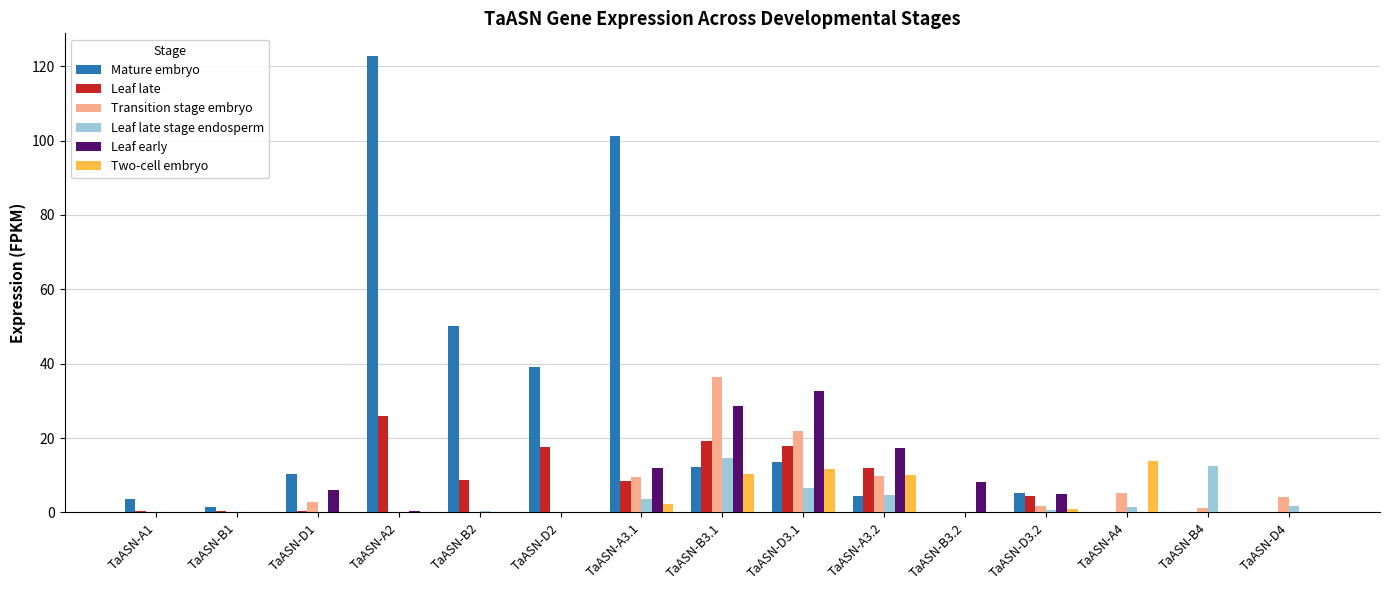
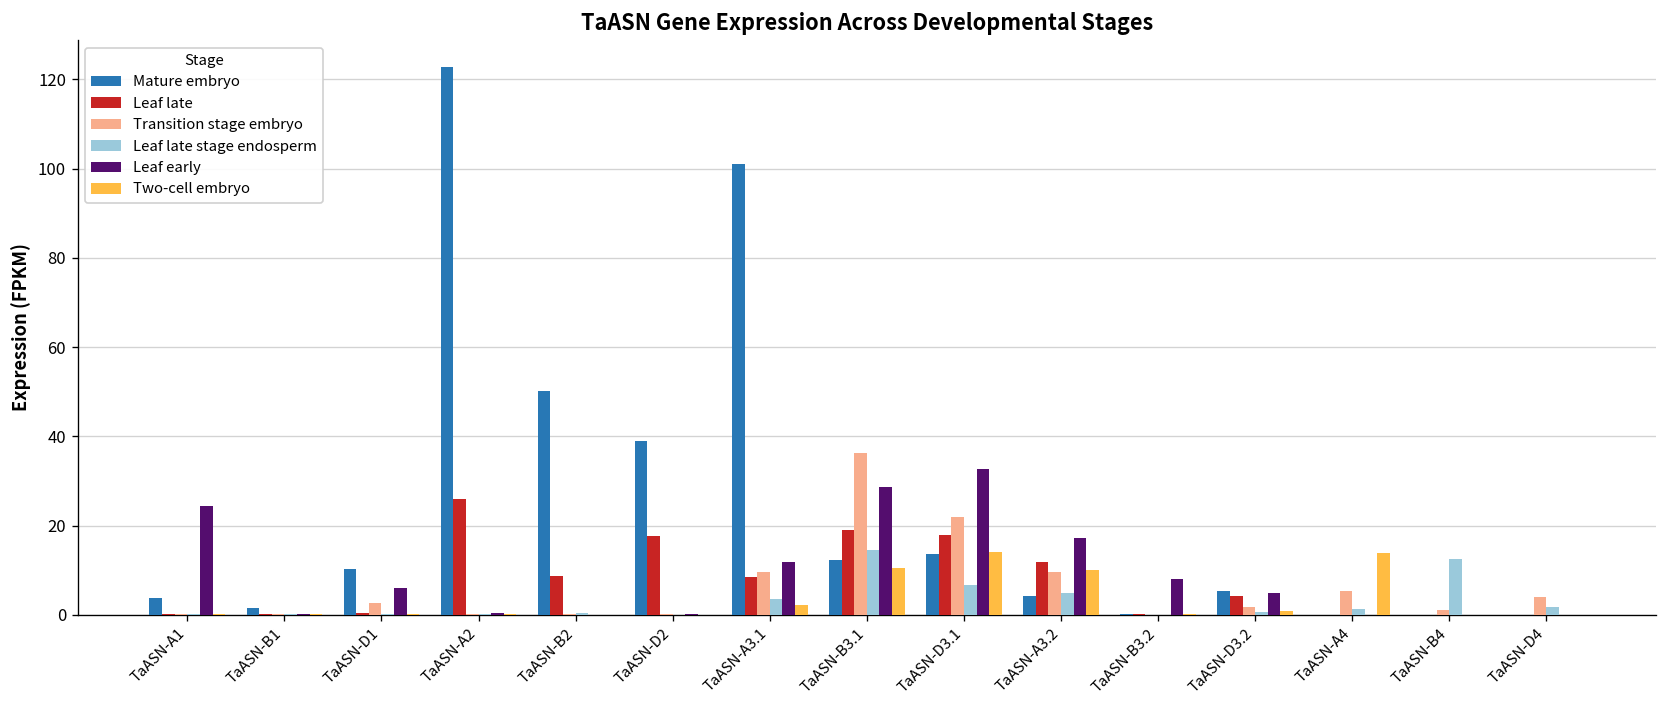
  {
    "Mature embryo": {
      "TaASN-A1": 4,
      "TaASN-B1": 2,
      "TaASN-D1": 10,
      "TaASN-A2": 123,
      "TaASN-B2": 50,
      "TaASN-D2": 39,
      "TaASN-A3.1": 101,
      "TaASN-B3.1": 12,
      "TaASN-D3.1": 14,
      "TaASN-A3.2": 4,
      "TaASN-D3.2": 5,
      "TaASN-A4": 0,
      "TaASN-B4": 0,
      "TaASN-D4": 0
    },
    "Leaf late": {
      "TaASN-A2": 26,
      "TaASN-B2": 9,
      "TaASN-D2": 18,
      "TaASN-A3.1": 9,
      "TaASN-B3.1": 19,
      "TaASN-D3.1": 18,
      "TaASN-A3.2": 12,
      "TaASN-D3.2": 4,
      "TaASN-A4": 0,
      "TaASN-B4": 0,
      "TaASN-D4": 0
    },
    "Transition stage embryo": {
      "TaASN-D1": 3,
      "TaASN-A3.1": 10,
      "TaASN-B3.1": 36,
      "TaASN-D3.1": 22,
      "TaASN-A3.2": 10,
      "TaASN-B3.2": 0,
      "TaASN-D3.2": 2,
      "TaASN-A4": 5,
      "TaASN-B4": 1,
      "TaASN-D4": 4
    },
    "Leaf late stage endosperm": {
      "TaASN-D2": 0,
      "TaASN-A3.1": 4,
      "TaASN-B3.1": 15,
      "TaASN-D3.1": 7,
      "TaASN-A3.2": 5,
      "TaASN-B3.2": 0,
      "TaASN-A4": 1,
      "TaASN-B4": 13,
      "TaASN-D4": 2
    },
    "Leaf early": {
-     "TaASN-A1": 0,
+     "TaASN-A1": 25,
      "TaASN-D1": 6,
      "TaASN-B2": 0,
      "TaASN-A3.1": 12,
      "TaASN-B3.1": 29,
      "TaASN-D3.1": 33,
      "TaASN-A3.2": 17,
      "TaASN-B3.2": 8,
      "TaASN-D3.2": 5,
      "TaASN-A4": 0,
      "TaASN-B4": 0,
      "TaASN-D4": 0
    },
    "Two-cell embryo": {
      "TaASN-B2": 0,
      "TaASN-D2": 0,
      "TaASN-A3.1": 2,
      "TaASN-B3.1": 10,
-     "TaASN-D3.1": 12,
+     "TaASN-D3.1": 14,
      "TaASN-A3.2": 10,
      "TaASN-D3.2": 1,
      "TaASN-A4": 14,
      "TaASN-B4": 0,
      "TaASN-D4": 0
    }
  }
